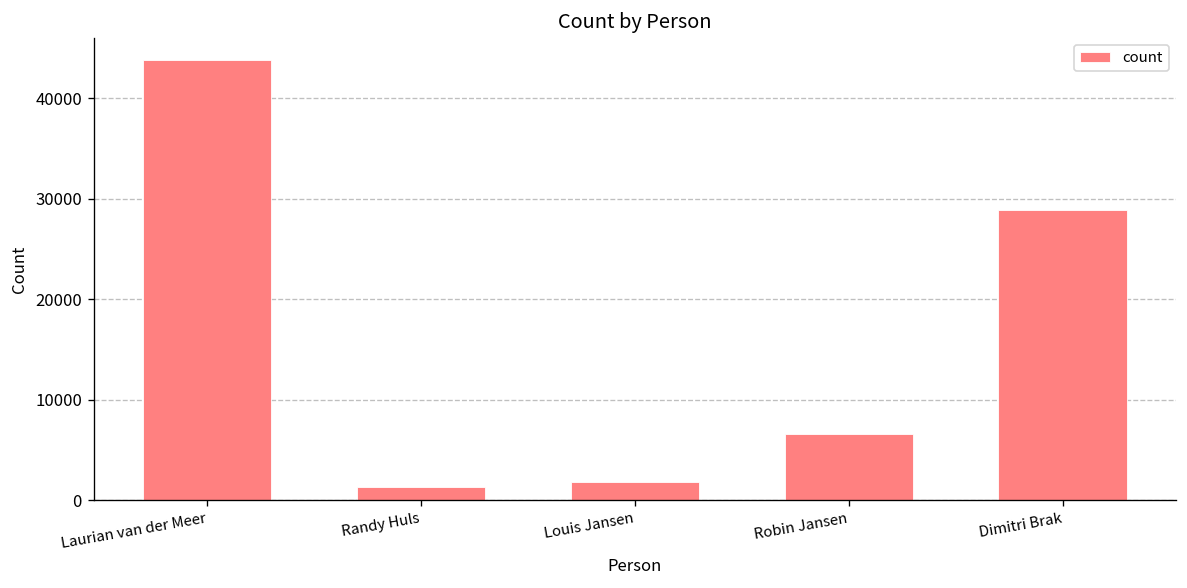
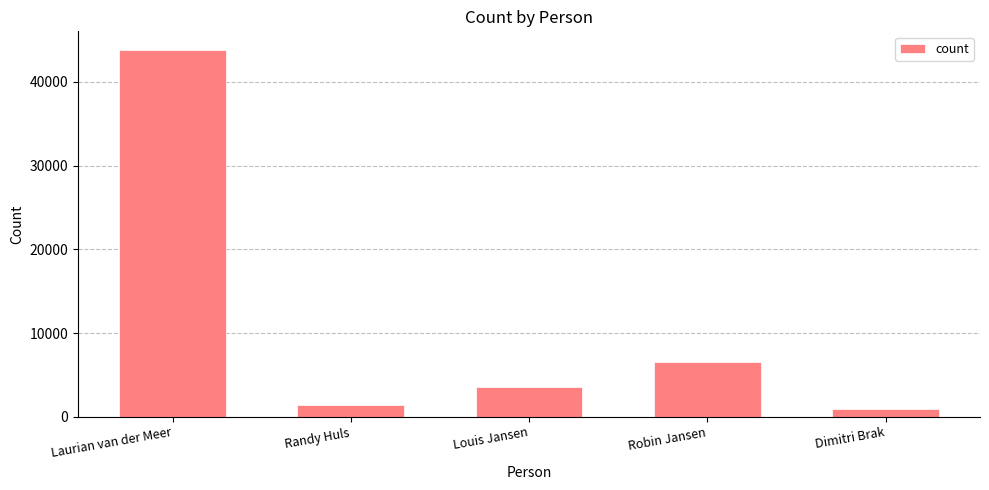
  {
    "Laurian van der Meer": 44000,
    "Randy Huls": 1000,
-   "Louis Jansen": 2000,
+   "Louis Jansen": 4000,
    "Robin Jansen": 7000,
-   "Dimitri Brak": 29000
+   "Dimitri Brak": 1000
  }
